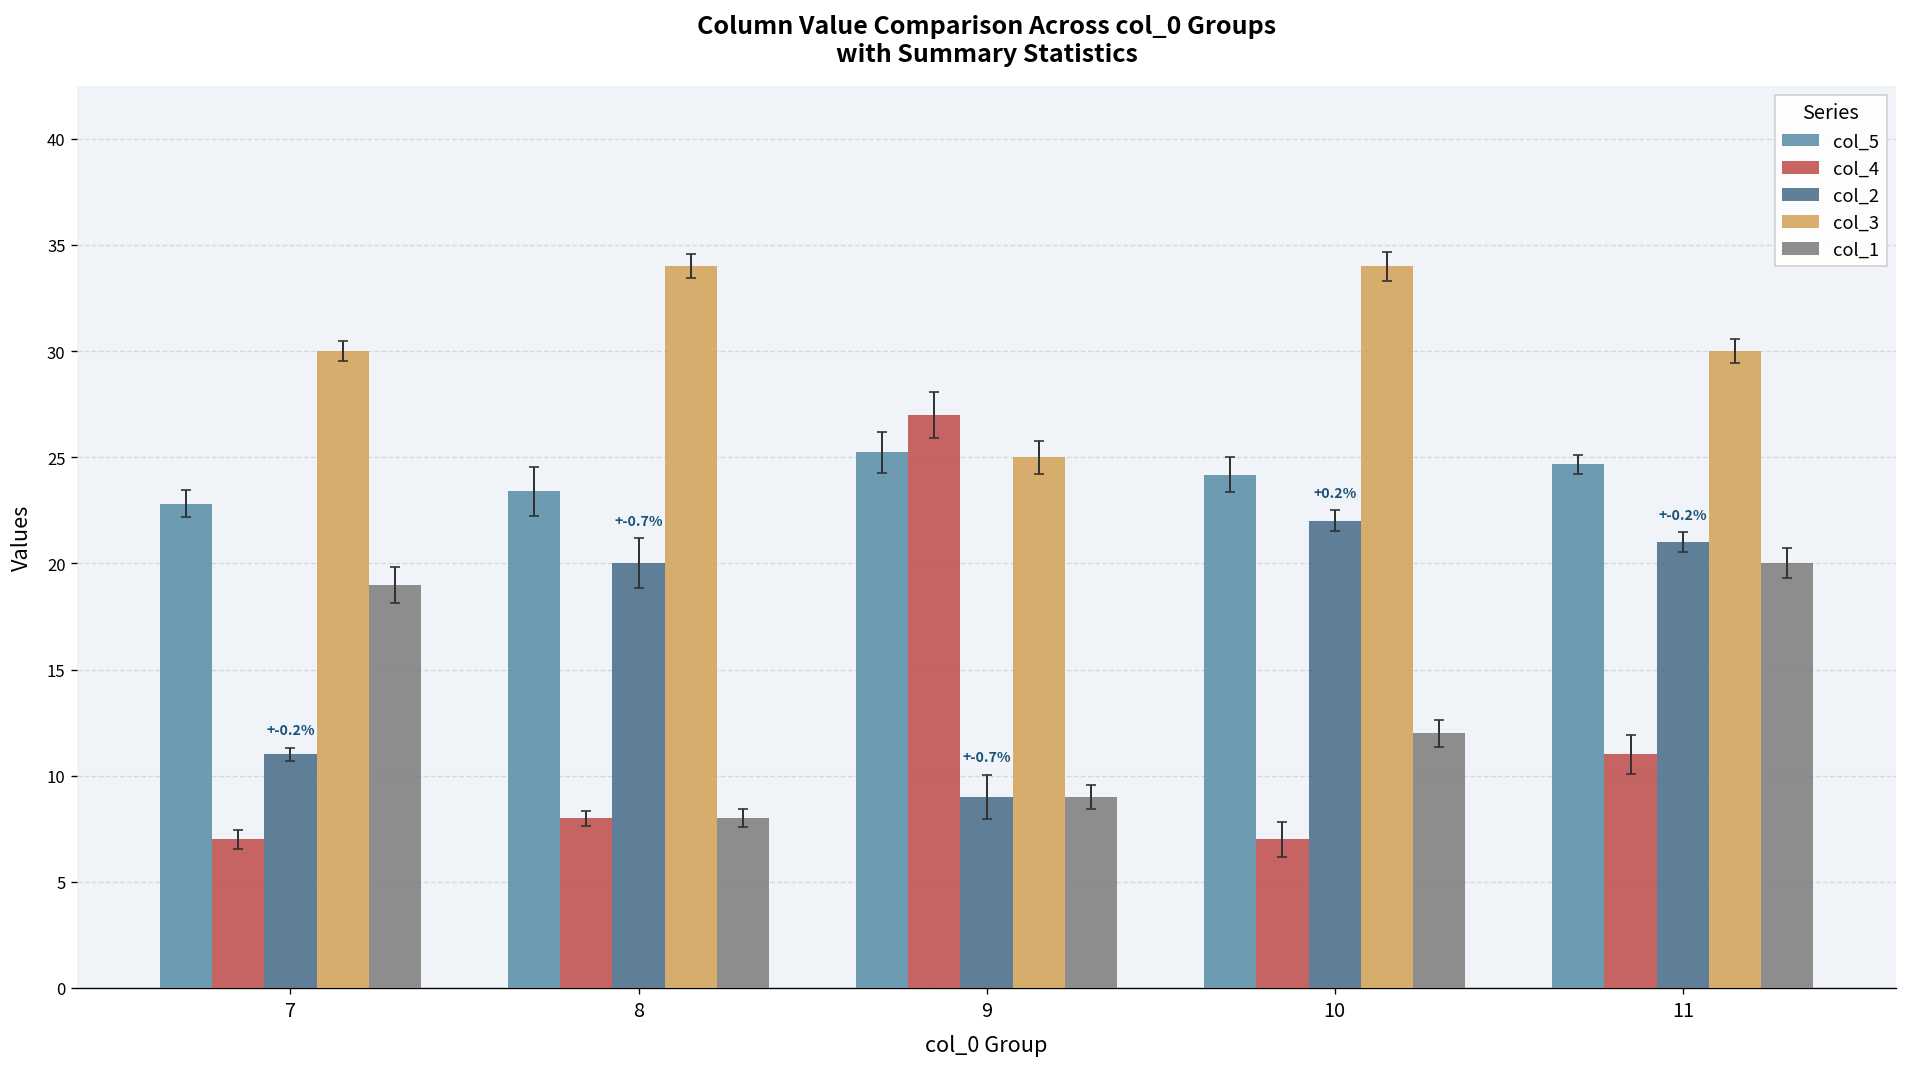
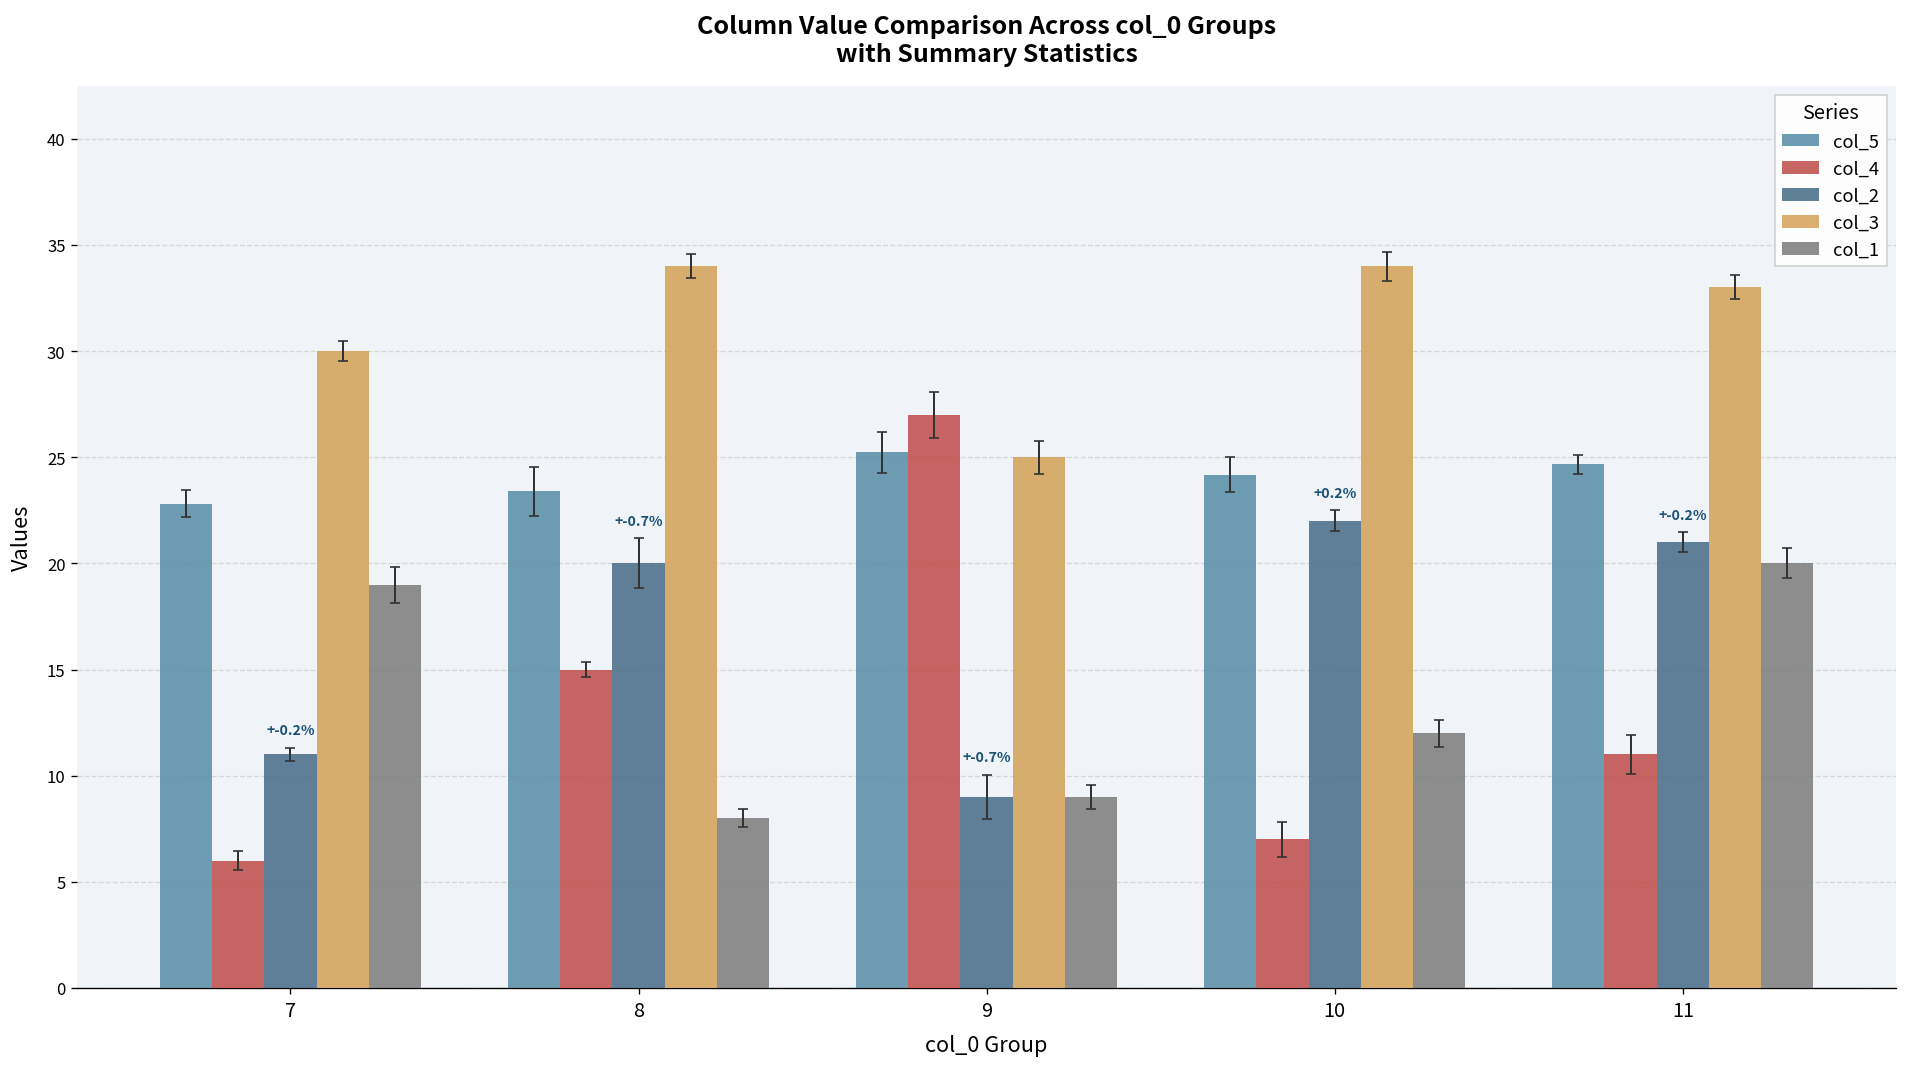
  {
    "col_4": {
-     "7": 7,
-     "8": 8,
+     "7": 6,
+     "8": 15,
      "9": 27,
      "10": 7,
      "11": 11
    },
    "col_3": {
      "7": 30,
      "8": 34,
      "9": 25,
      "10": 34,
-     "11": 30
+     "11": 33
    }
  }
